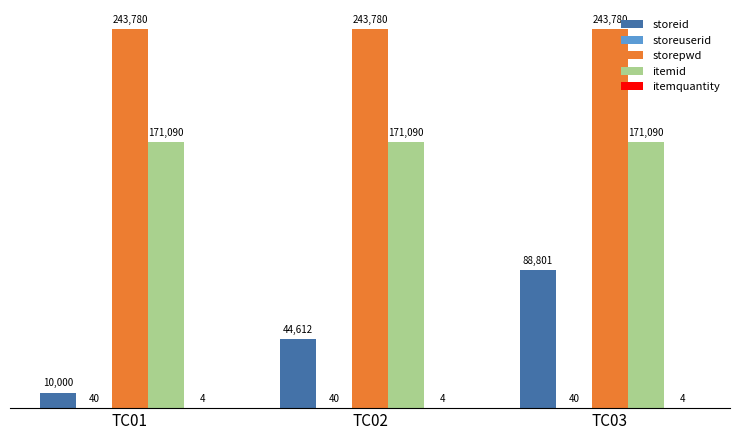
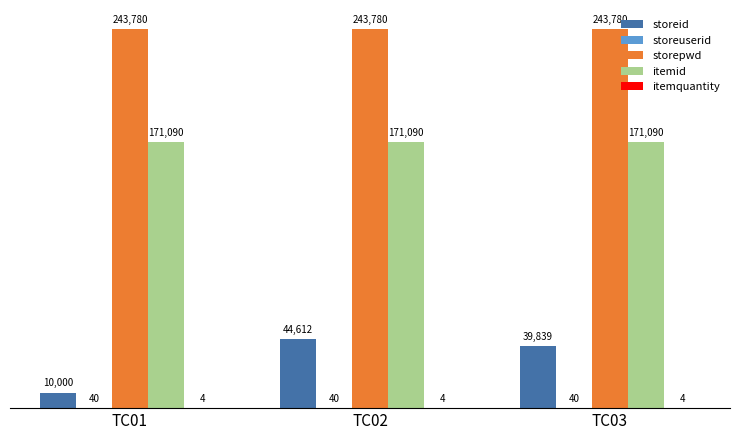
  {
    "storeid": {
      "TC01": "10,000",
      "TC02": "44,612",
-     "TC03": "88,801"
+     "TC03": "39,839"
    },
    "storeuserid": {
      "TC01": "40",
      "TC02": "40",
      "TC03": "40"
    },
    "storepwd": {
      "TC01": "243,780",
      "TC02": "243,780",
      "TC03": "243,780"
    },
    "itemid": {
      "TC01": "171,090",
      "TC02": "171,090",
      "TC03": "171,090"
    },
    "itemquantity": {
      "TC01": "4",
      "TC02": "4",
      "TC03": "4"
    }
  }
